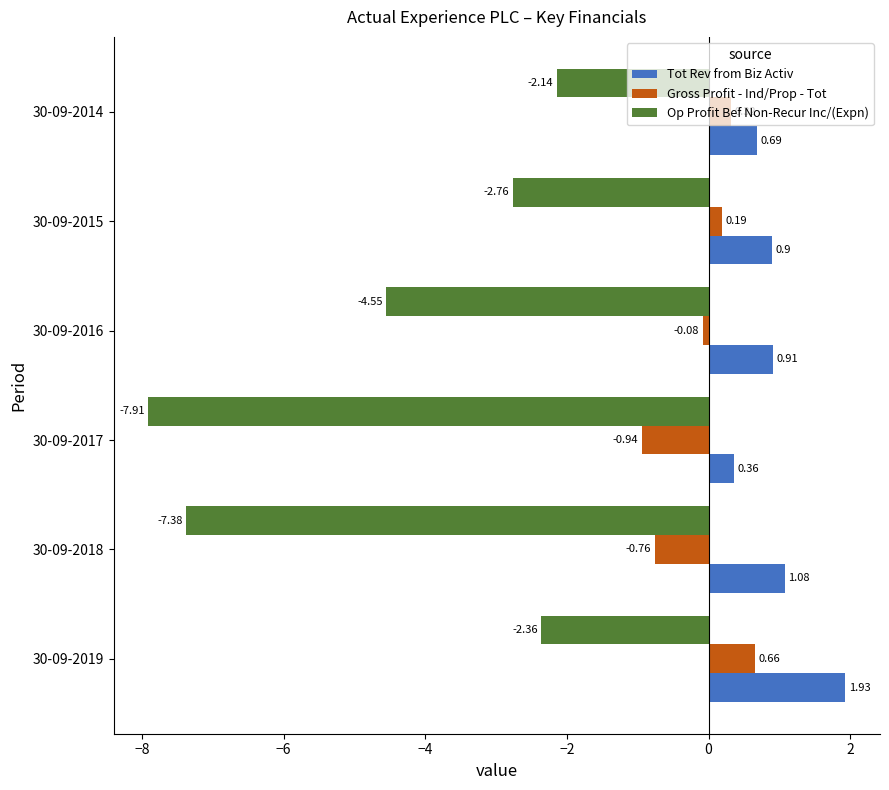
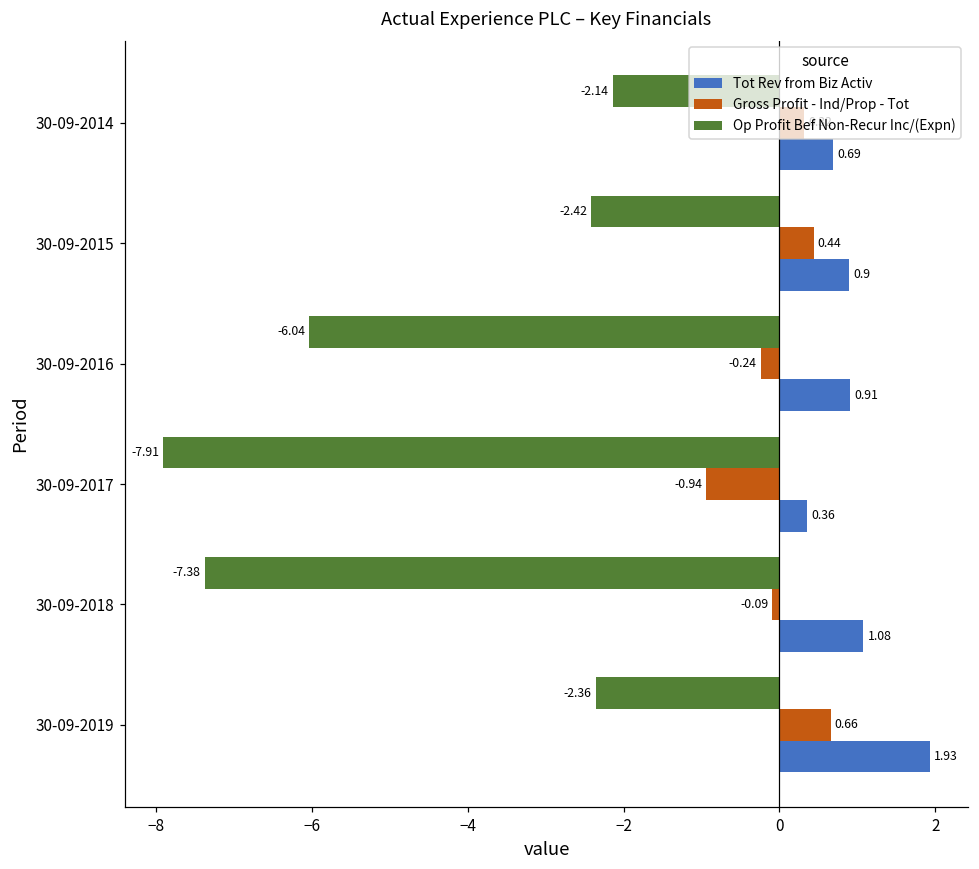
  {
    "Tot Rev from Biz Activ": {
      "30-09-2014": 0.69,
      "30-09-2015": 0.9,
      "30-09-2016": 0.91,
      "30-09-2017": 0.36,
      "30-09-2018": 1.08,
      "30-09-2019": 1.93
    },
    "Gross Profit - Ind/Prop - Tot": {
-     "30-09-2015": 0.19,
-     "30-09-2016": -0.08,
+     "30-09-2015": 0.44,
+     "30-09-2016": -0.24,
      "30-09-2017": -0.94,
-     "30-09-2018": -0.76,
+     "30-09-2018": -0.09,
      "30-09-2019": 0.66
    },
    "Op Profit Bef Non-Recur Inc/(Expn)": {
      "30-09-2014": -2.14,
-     "30-09-2015": -2.76,
-     "30-09-2016": -4.55,
+     "30-09-2015": -2.42,
+     "30-09-2016": -6.04,
      "30-09-2017": -7.91,
      "30-09-2018": -7.38,
      "30-09-2019": -2.36
    }
  }
